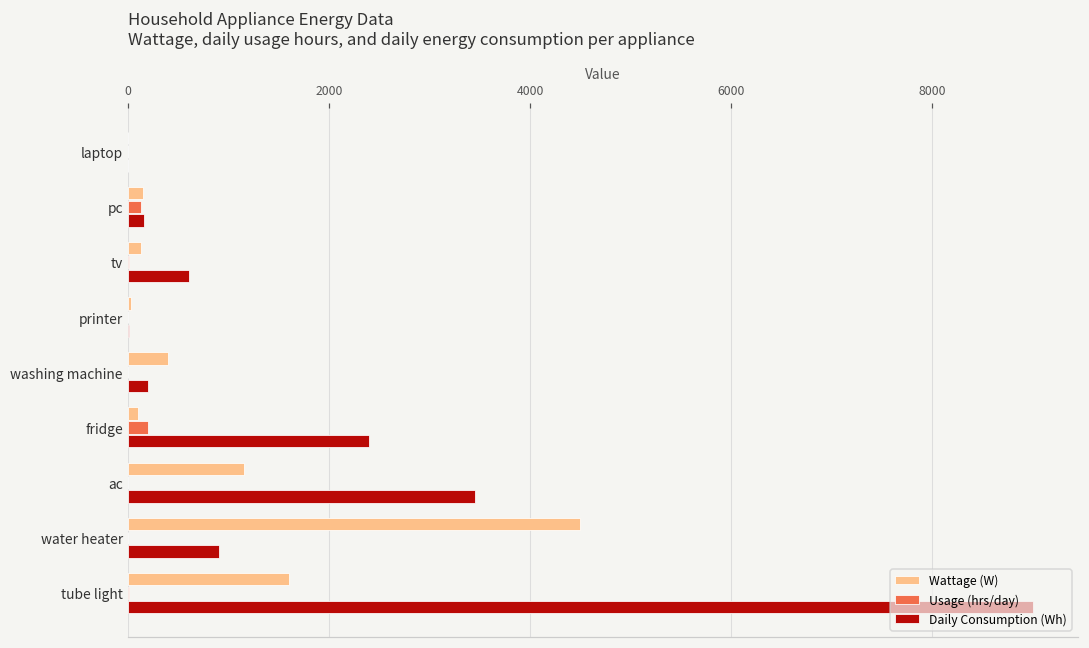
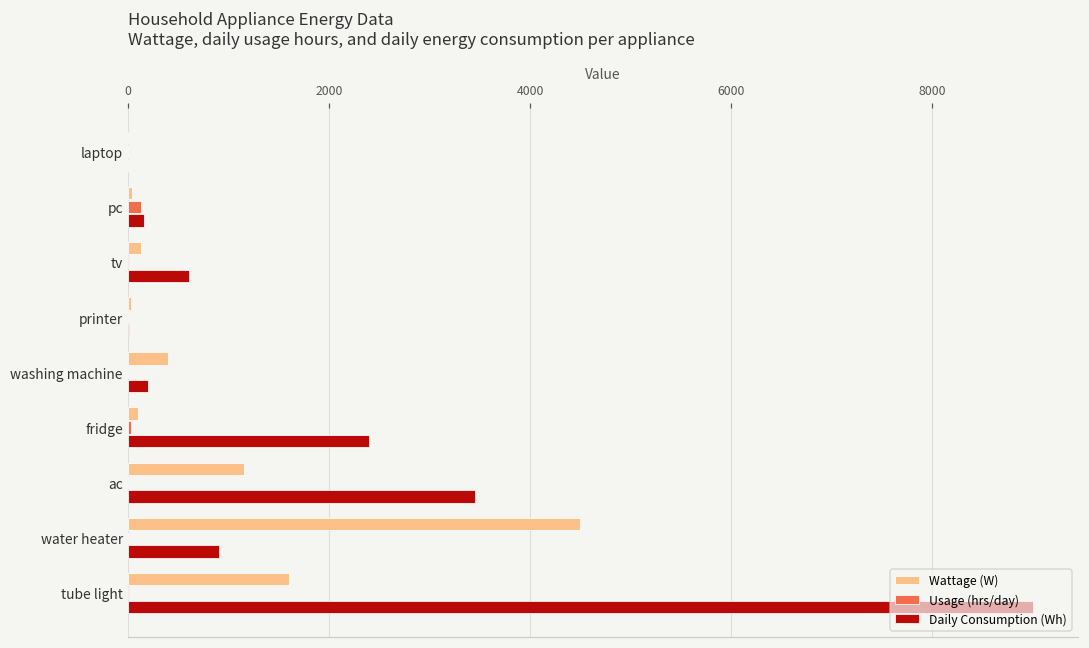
  {
    "Wattage (W)": {
-     "pc": 100,
+     "pc": 0,
      "tv": 100,
      "printer": 0,
      "washing machine": 400,
      "fridge": 100,
      "ac": 1200,
      "water heater": 4500,
      "tube light": 1600
    },
    "Usage (hrs/day)": {
      "laptop": 0,
      "pc": 100,
-     "fridge": 200
+     "fridge": 0
    },
    "Daily Consumption (Wh)": {
      "laptop": 0,
      "pc": 200,
      "tv": 600,
      "washing machine": 200,
      "fridge": 2400,
      "ac": 3500,
      "water heater": 900
    }
  }
